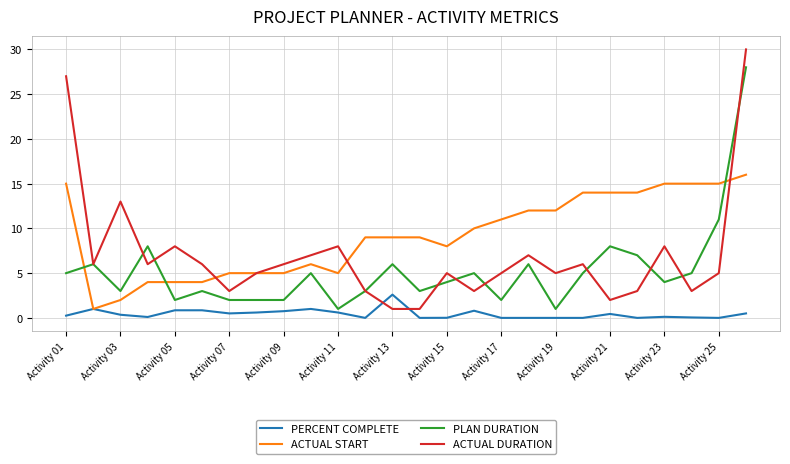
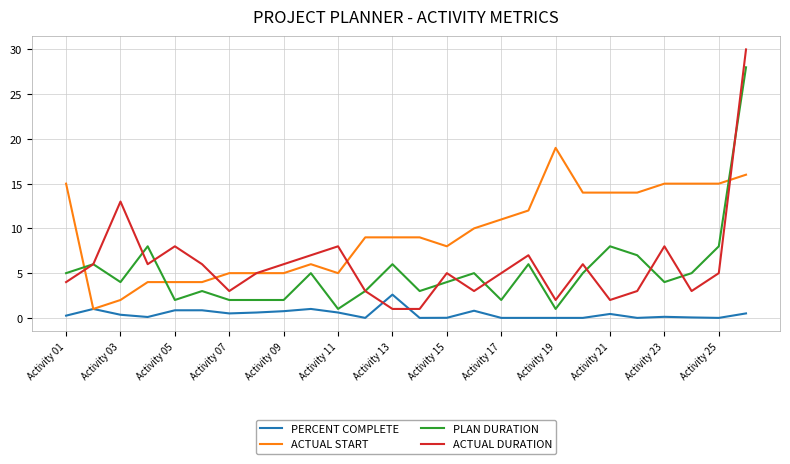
  {
    "PERCENT COMPLETE": {
      "Activity 01": 0,
      "Activity 03": 0,
      "Activity 05": 1,
      "Activity 07": 1,
      "Activity 09": 1,
      "Activity 11": 1,
      "Activity 13": 3,
      "Activity 15": 0,
      "Activity 17": 0,
      "Activity 19": 0,
      "Activity 21": 0,
      "Activity 23": 0,
      "Activity 25": 0
    },
    "ACTUAL START": {
      "Activity 01": 15,
      "Activity 03": 2,
      "Activity 05": 4,
      "Activity 07": 5,
      "Activity 09": 5,
      "Activity 11": 5,
      "Activity 13": 9,
      "Activity 15": 8,
      "Activity 17": 11,
-     "Activity 19": 12,
+     "Activity 19": 19,
      "Activity 21": 14,
      "Activity 23": 15,
      "Activity 25": 15
    },
    "PLAN DURATION": {
      "Activity 01": 5,
-     "Activity 03": 3,
+     "Activity 03": 4,
      "Activity 05": 2,
      "Activity 07": 2,
      "Activity 09": 2,
      "Activity 11": 1,
      "Activity 13": 6,
      "Activity 15": 4,
      "Activity 17": 2,
      "Activity 19": 1,
      "Activity 21": 8,
      "Activity 23": 4,
-     "Activity 25": 11
+     "Activity 25": 8
    },
    "ACTUAL DURATION": {
-     "Activity 01": 27,
+     "Activity 01": 4,
      "Activity 03": 13,
      "Activity 05": 8,
      "Activity 07": 3,
      "Activity 09": 6,
      "Activity 11": 8,
      "Activity 13": 1,
      "Activity 15": 5,
      "Activity 17": 5,
-     "Activity 19": 5,
+     "Activity 19": 2,
      "Activity 21": 2,
      "Activity 23": 8,
      "Activity 25": 5
    }
  }
